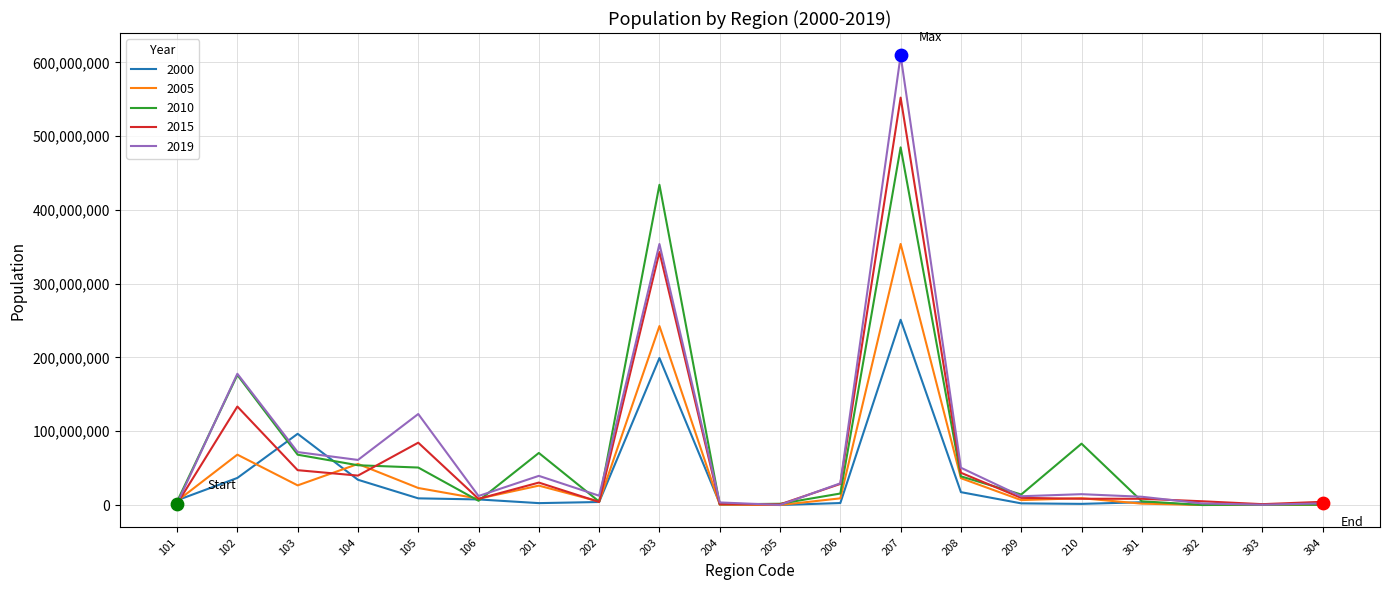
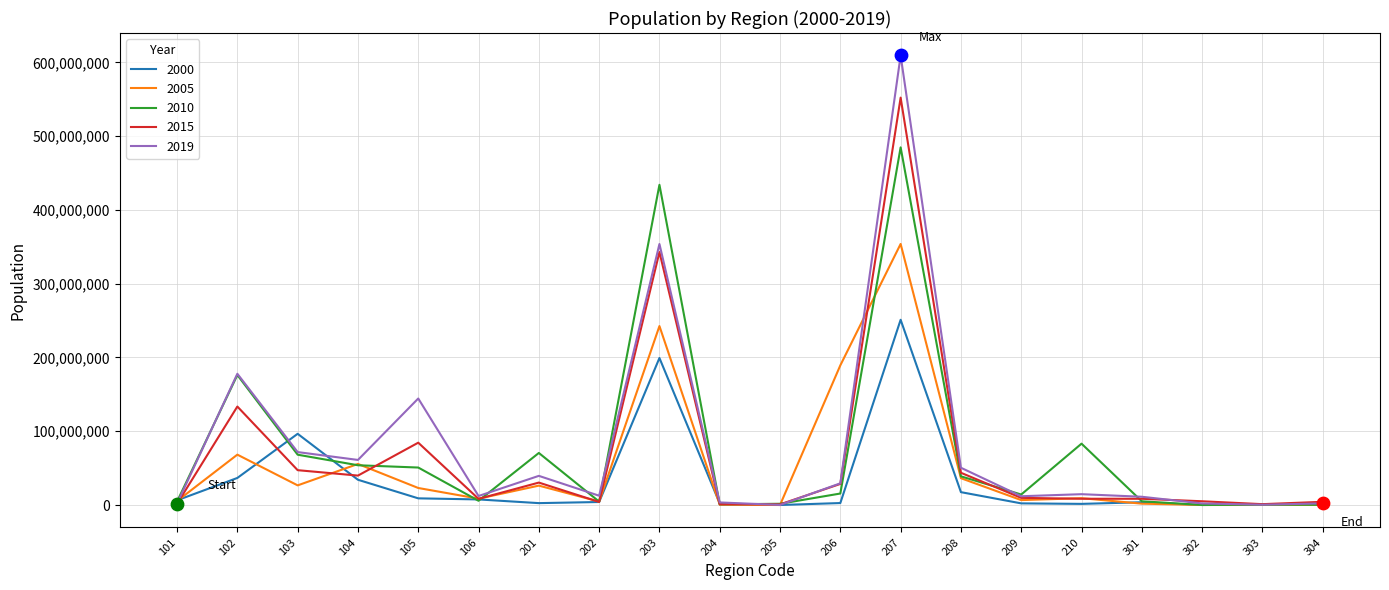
  {
    "2000": {
      "102": "40,000,000",
      "103": "100,000,000",
      "104": "30,000,000",
      "105": "10,000,000",
      "201": "0",
      "203": "200,000,000",
      "206": "0",
      "207": "250,000,000",
      "208": "20,000,000",
      "209": "0",
      "210": "0"
    },
    "2005": {
      "102": "70,000,000",
      "103": "30,000,000",
      "105": "20,000,000",
      "201": "30,000,000",
      "203": "240,000,000",
-     "206": "10,000,000",
+     "206": "190,000,000",
      "207": "350,000,000"
    },
    "2010": {
      "103": "70,000,000",
      "105": "50,000,000",
      "201": "70,000,000",
      "203": "430,000,000",
      "206": "20,000,000",
      "207": "480,000,000",
      "210": "80,000,000"
    },
    "2015": {
      "102": "130,000,000",
      "103": "50,000,000",
      "104": "40,000,000",
      "105": "80,000,000",
      "201": "30,000,000",
      "203": "340,000,000",
      "207": "550,000,000",
      "208": "40,000,000"
    },
    "2019": {
      "103": "70,000,000",
      "104": "60,000,000",
-     "105": "120,000,000",
+     "105": "140,000,000",
      "106": "10,000,000",
      "201": "40,000,000",
      "202": "10,000,000",
      "203": "350,000,000",
      "208": "50,000,000",
      "210": "10,000,000"
    }
  }
